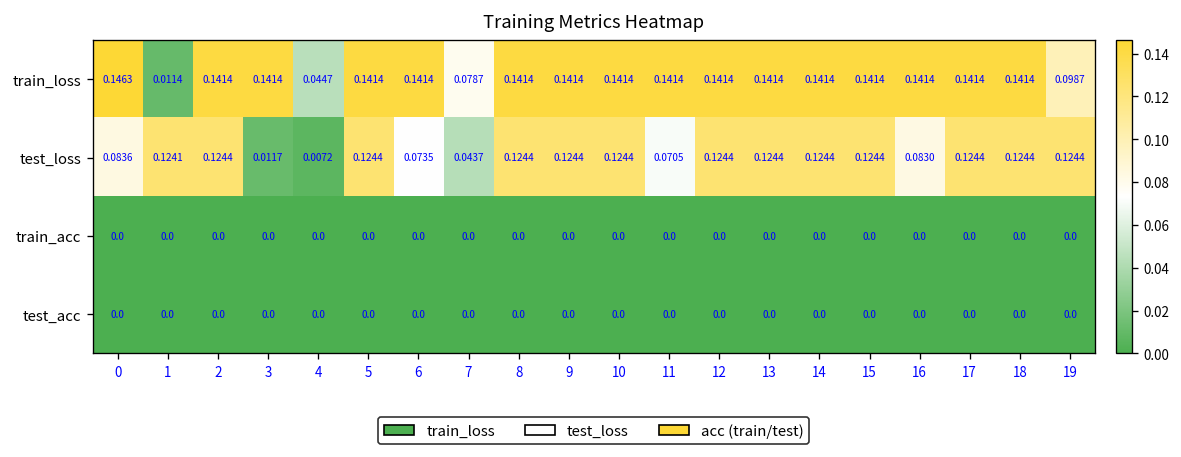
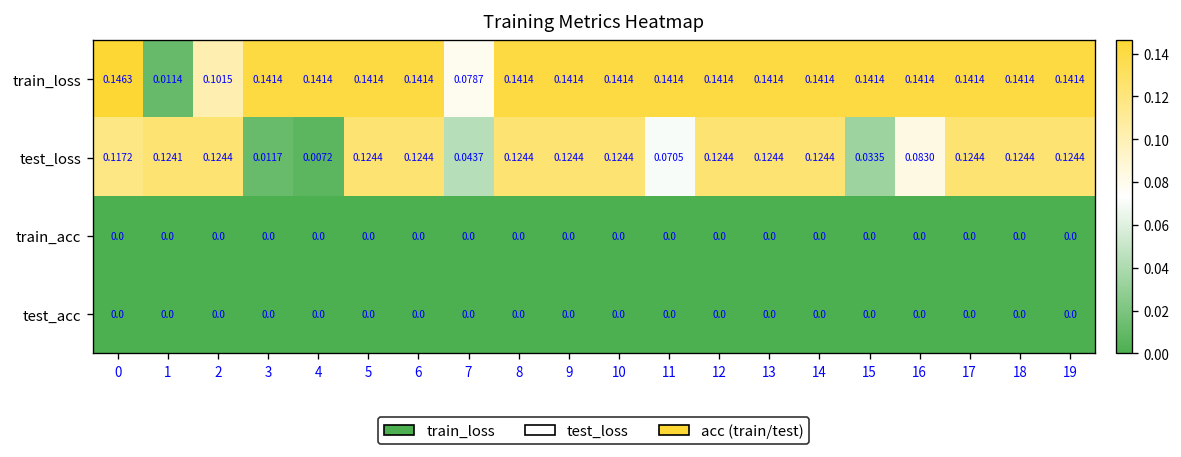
  {
    "train_loss": {
      "0": 0.1463,
      "1": 0.0114,
-     "2": 0.1414,
+     "2": 0.1015,
      "3": 0.1414,
-     "4": 0.0447,
+     "4": 0.1414,
      "5": 0.1414,
      "6": 0.1414,
      "7": 0.0787,
      "8": 0.1414,
      "9": 0.1414,
      "10": 0.1414,
      "11": 0.1414,
      "12": 0.1414,
      "13": 0.1414,
      "14": 0.1414,
      "15": 0.1414,
      "16": 0.1414,
      "17": 0.1414,
      "18": 0.1414,
-     "19": 0.0987
+     "19": 0.1414
    },
    "test_loss": {
-     "0": 0.0836,
+     "0": 0.1172,
      "1": 0.1241,
      "2": 0.1244,
      "3": 0.0117,
      "4": 0.0072,
      "5": 0.1244,
-     "6": 0.0735,
+     "6": 0.1244,
      "7": 0.0437,
      "8": 0.1244,
      "9": 0.1244,
      "10": 0.1244,
      "11": 0.0705,
      "12": 0.1244,
      "13": 0.1244,
      "14": 0.1244,
-     "15": 0.1244,
+     "15": 0.0335,
      "16": 0.0830,
      "17": 0.1244,
      "18": 0.1244,
      "19": 0.1244
    },
    "train_acc": {
      "0": 0.0,
      "1": 0.0,
      "2": 0.0,
      "3": 0.0,
      "4": 0.0,
      "5": 0.0,
      "6": 0.0,
      "7": 0.0,
      "8": 0.0,
      "9": 0.0,
      "10": 0.0,
      "11": 0.0,
      "12": 0.0,
      "13": 0.0,
      "14": 0.0,
      "15": 0.0,
      "16": 0.0,
      "17": 0.0,
      "18": 0.0,
      "19": 0.0
    },
    "test_acc": {
      "0": 0.0,
      "1": 0.0,
      "2": 0.0,
      "3": 0.0,
      "4": 0.0,
      "5": 0.0,
      "6": 0.0,
      "7": 0.0,
      "8": 0.0,
      "9": 0.0,
      "10": 0.0,
      "11": 0.0,
      "12": 0.0,
      "13": 0.0,
      "14": 0.0,
      "15": 0.0,
      "16": 0.0,
      "17": 0.0,
      "18": 0.0,
      "19": 0.0
    }
  }
